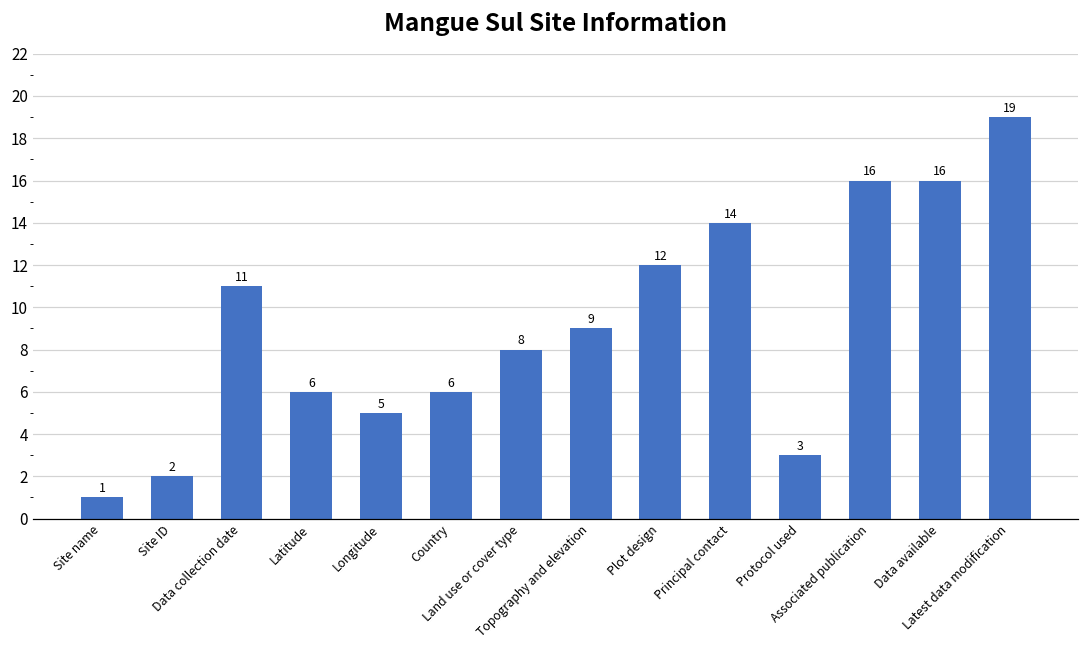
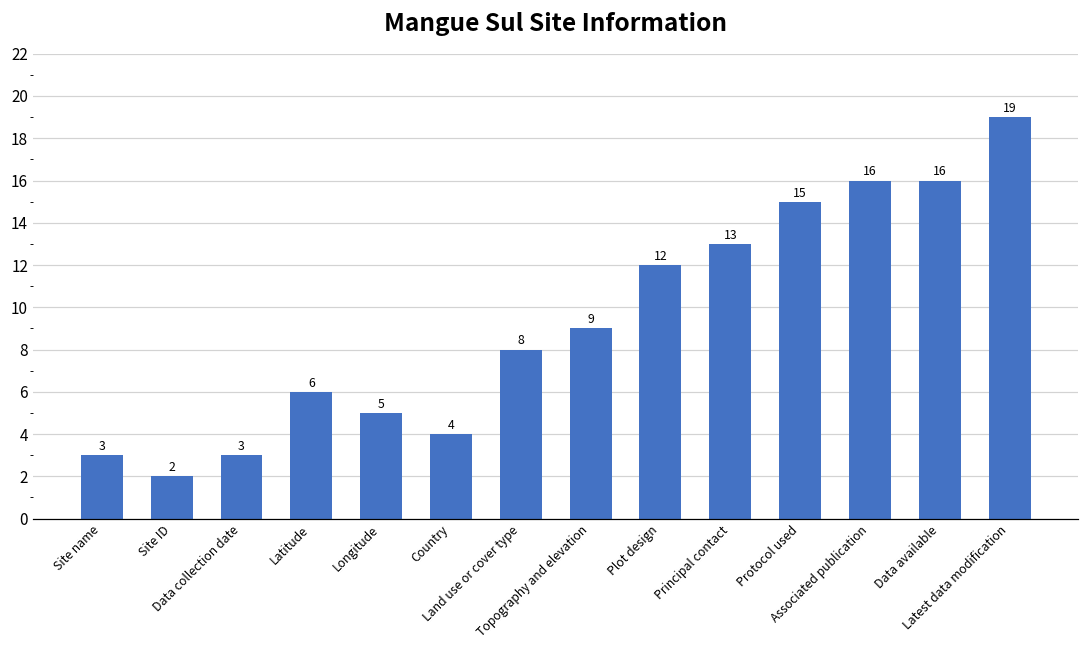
  {
-   "Site name": 1,
+   "Site name": 3,
    "Site ID": 2,
-   "Data collection date": 11,
+   "Data collection date": 3,
    "Latitude": 6,
    "Longitude": 5,
-   "Country": 6,
+   "Country": 4,
    "Land use or cover type": 8,
    "Topography and elevation": 9,
    "Plot design": 12,
-   "Principal contact": 14,
-   "Protocol used": 3,
+   "Principal contact": 13,
+   "Protocol used": 15,
    "Associated publication": 16,
    "Data available": 16,
    "Latest data modification": 19
  }
